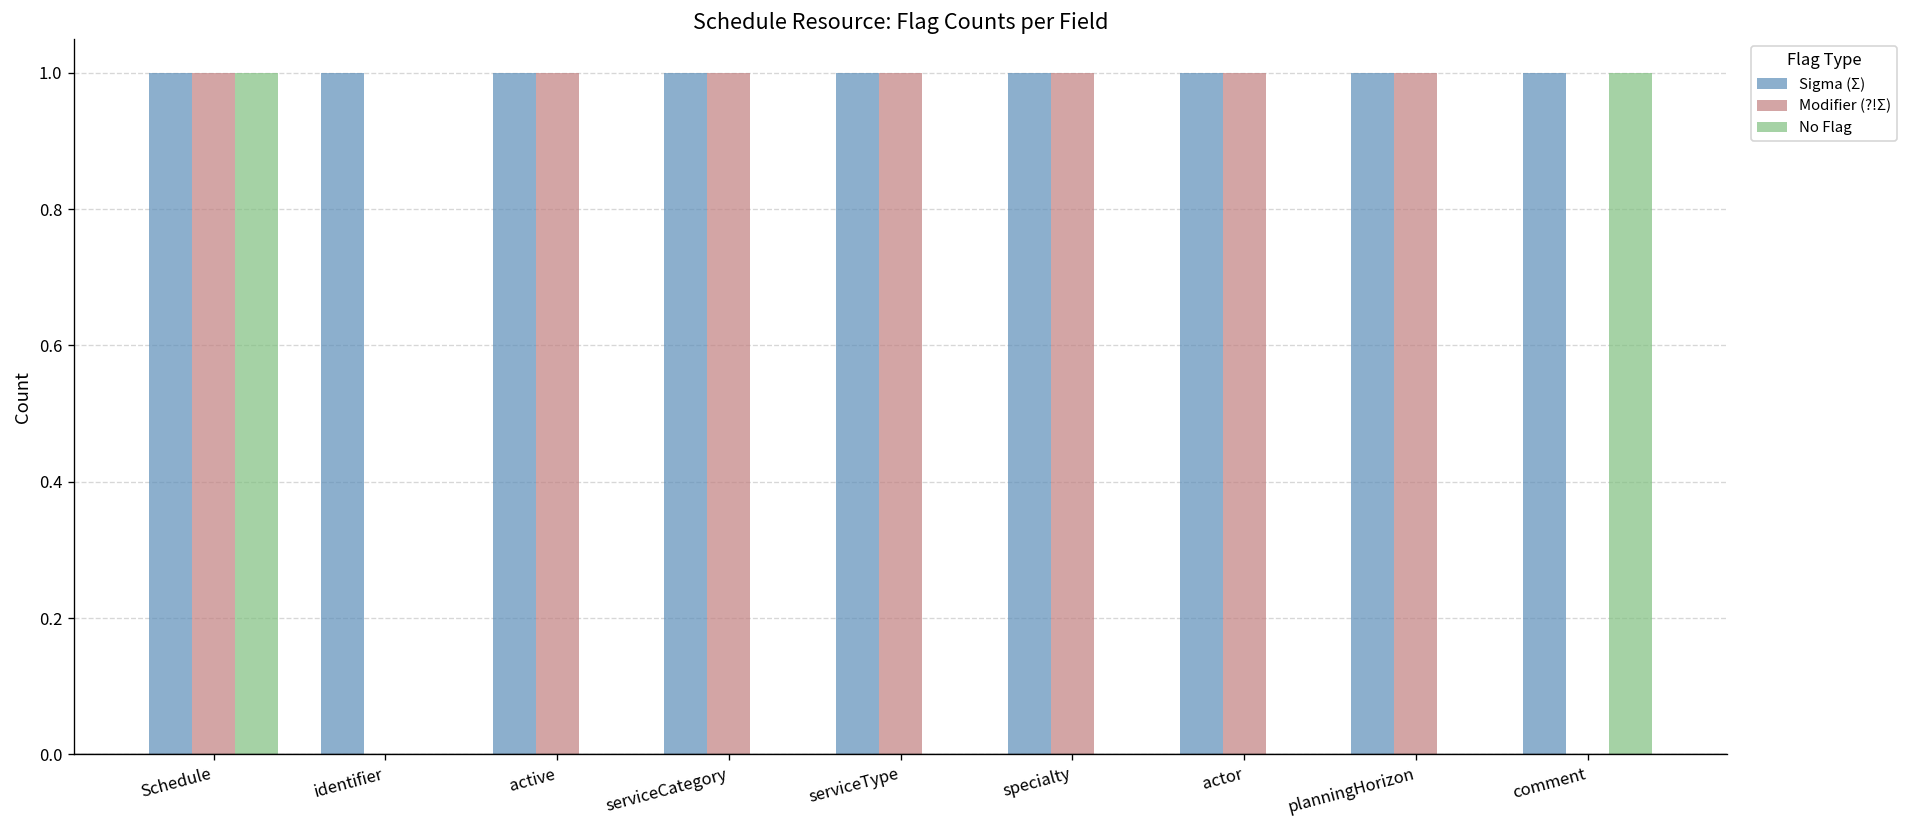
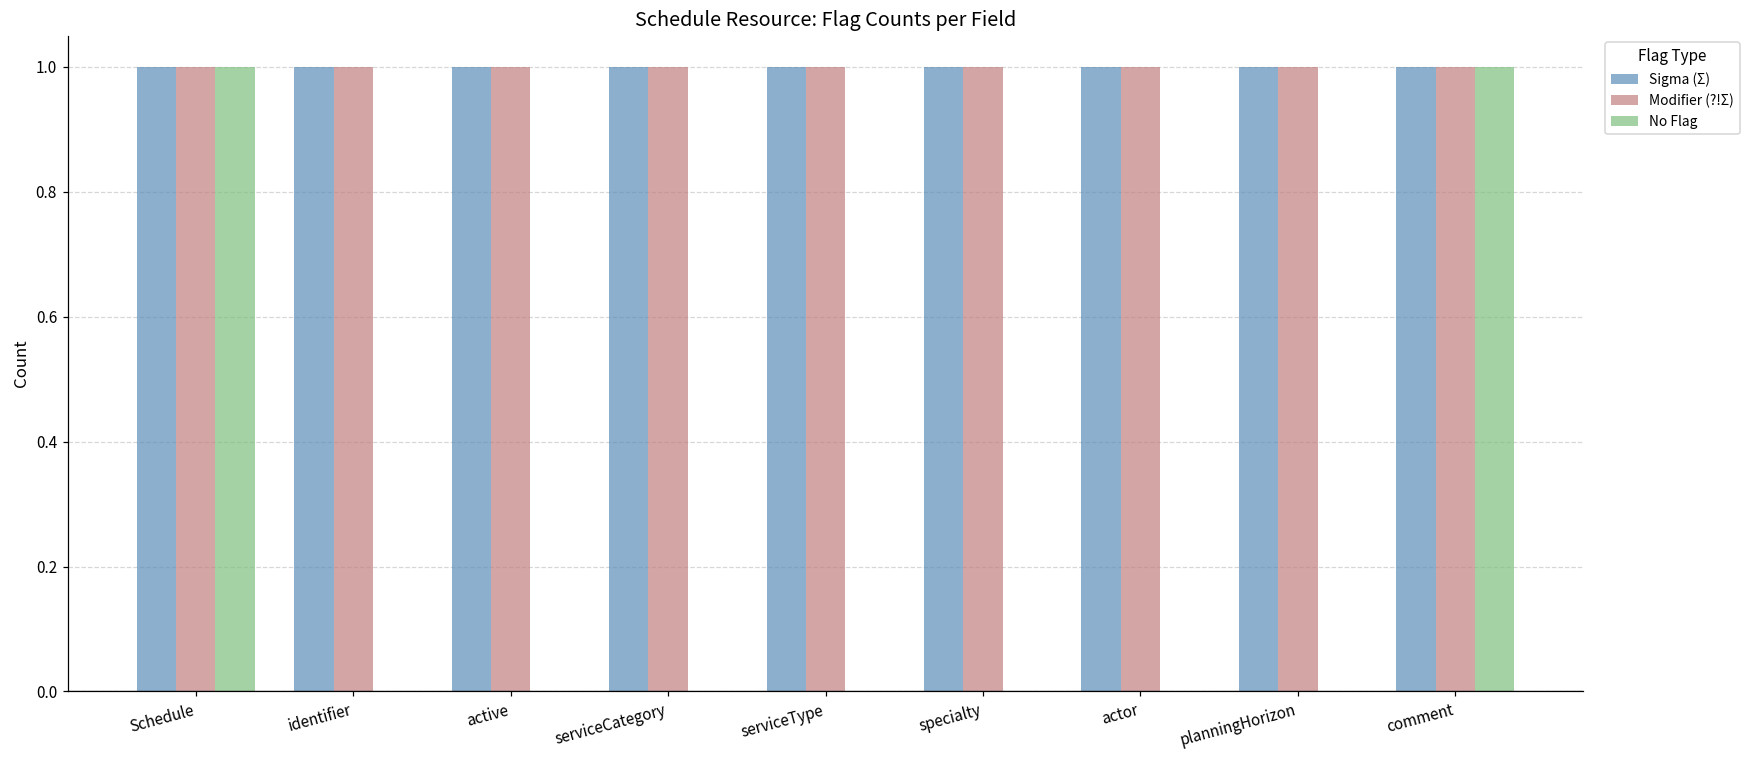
  {
    "Sigma (Σ)": {
      "Schedule": 1,
      "identifier": 1,
      "active": 1,
      "serviceCategory": 1,
      "serviceType": 1,
      "specialty": 1,
      "actor": 1,
      "planningHorizon": 1,
      "comment": 1
    },
    "Modifier (?!Σ)": {
      "Schedule": 1,
-     "identifier": 0,
+     "identifier": 1,
      "active": 1,
      "serviceCategory": 1,
      "serviceType": 1,
      "specialty": 1,
      "actor": 1,
      "planningHorizon": 1,
-     "comment": 0
+     "comment": 1
    },
    "No Flag": {
      "Schedule": 1,
      "identifier": 0,
      "active": 0,
      "serviceCategory": 0,
      "serviceType": 0,
      "specialty": 0,
      "actor": 0,
      "planningHorizon": 0,
      "comment": 1
    }
  }
